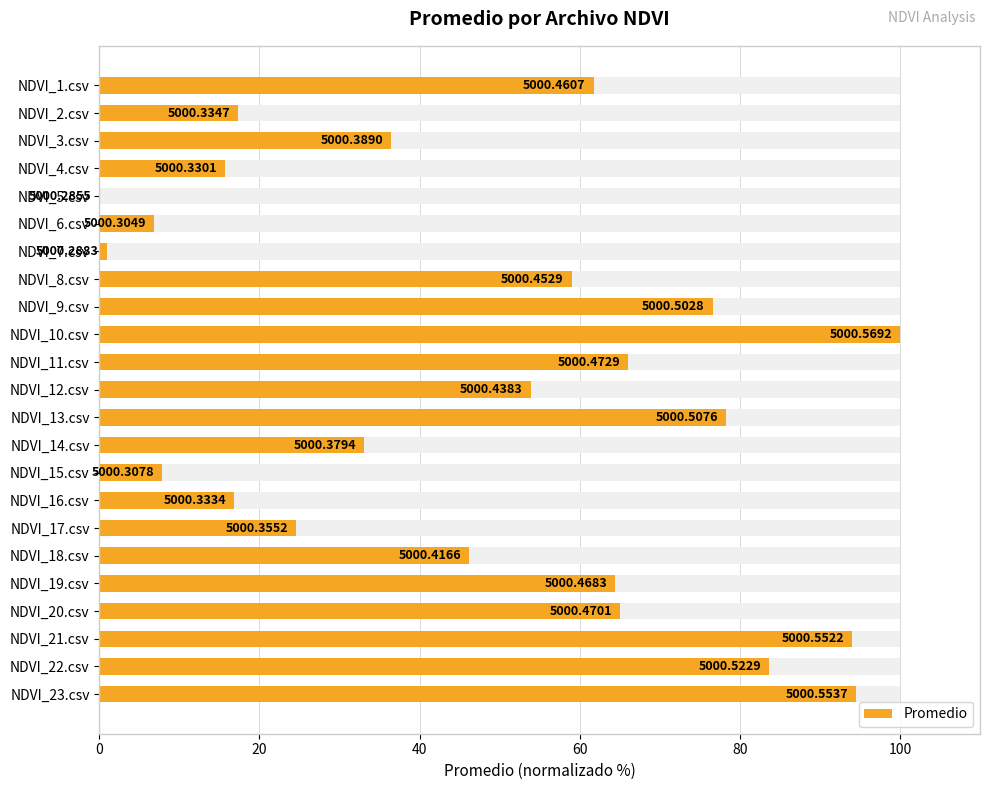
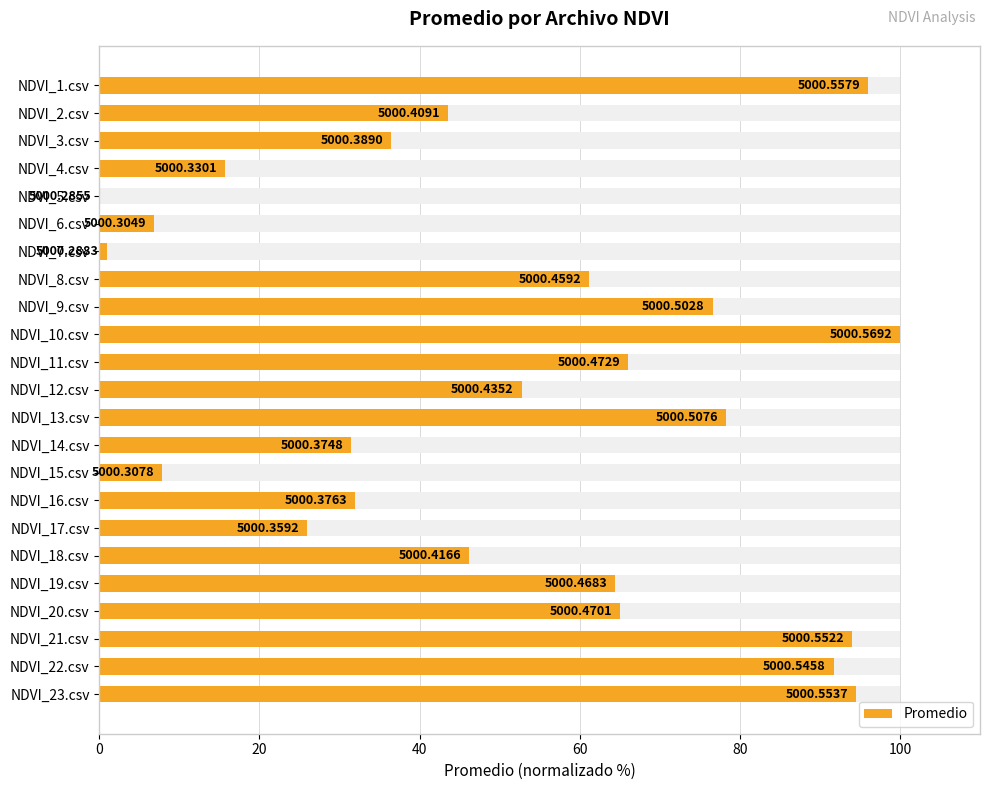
  {
    "Promedio": {
-     "NDVI_1.csv": 5000.4607,
-     "NDVI_2.csv": 5000.3347,
-     "NDVI_8.csv": 5000.4529,
-     "NDVI_12.csv": 5000.4383,
-     "NDVI_14.csv": 5000.3794,
-     "NDVI_16.csv": 5000.3334,
-     "NDVI_17.csv": 5000.3552,
-     "NDVI_22.csv": 5000.5229
+     "NDVI_1.csv": 5000.5579,
+     "NDVI_2.csv": 5000.4091,
+     "NDVI_8.csv": 5000.4592,
+     "NDVI_12.csv": 5000.4352,
+     "NDVI_14.csv": 5000.3748,
+     "NDVI_16.csv": 5000.3763,
+     "NDVI_17.csv": 5000.3592,
+     "NDVI_22.csv": 5000.5458
    }
  }
